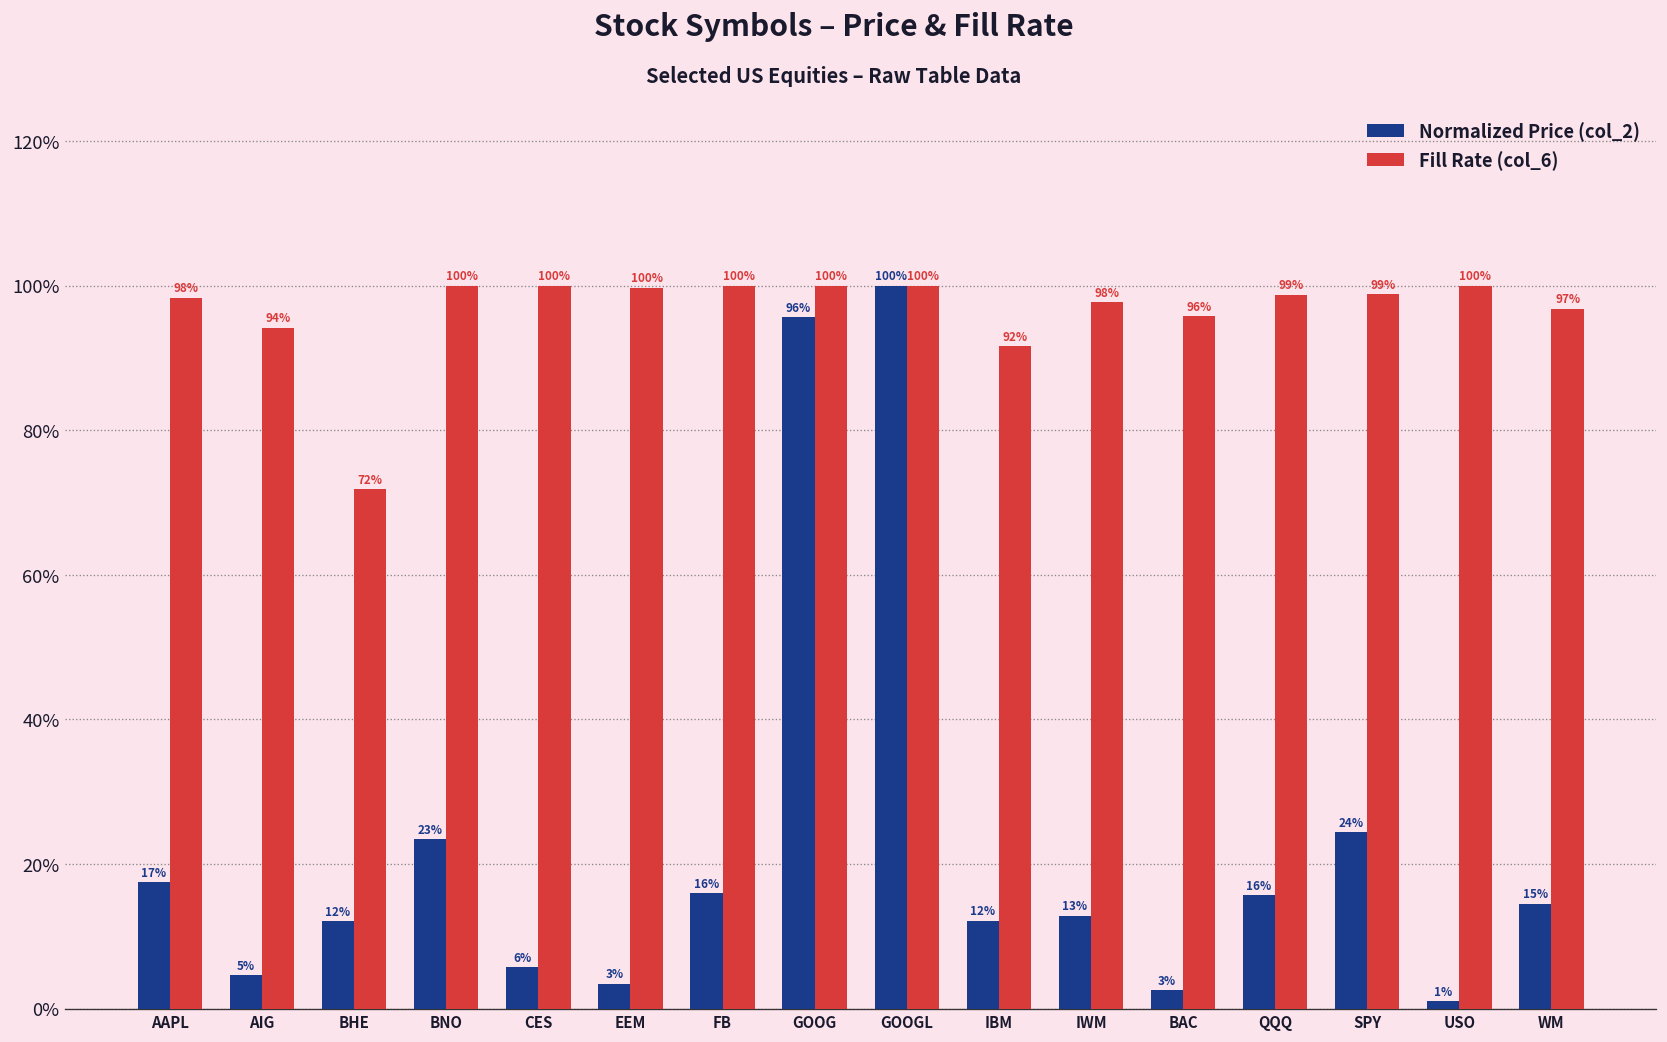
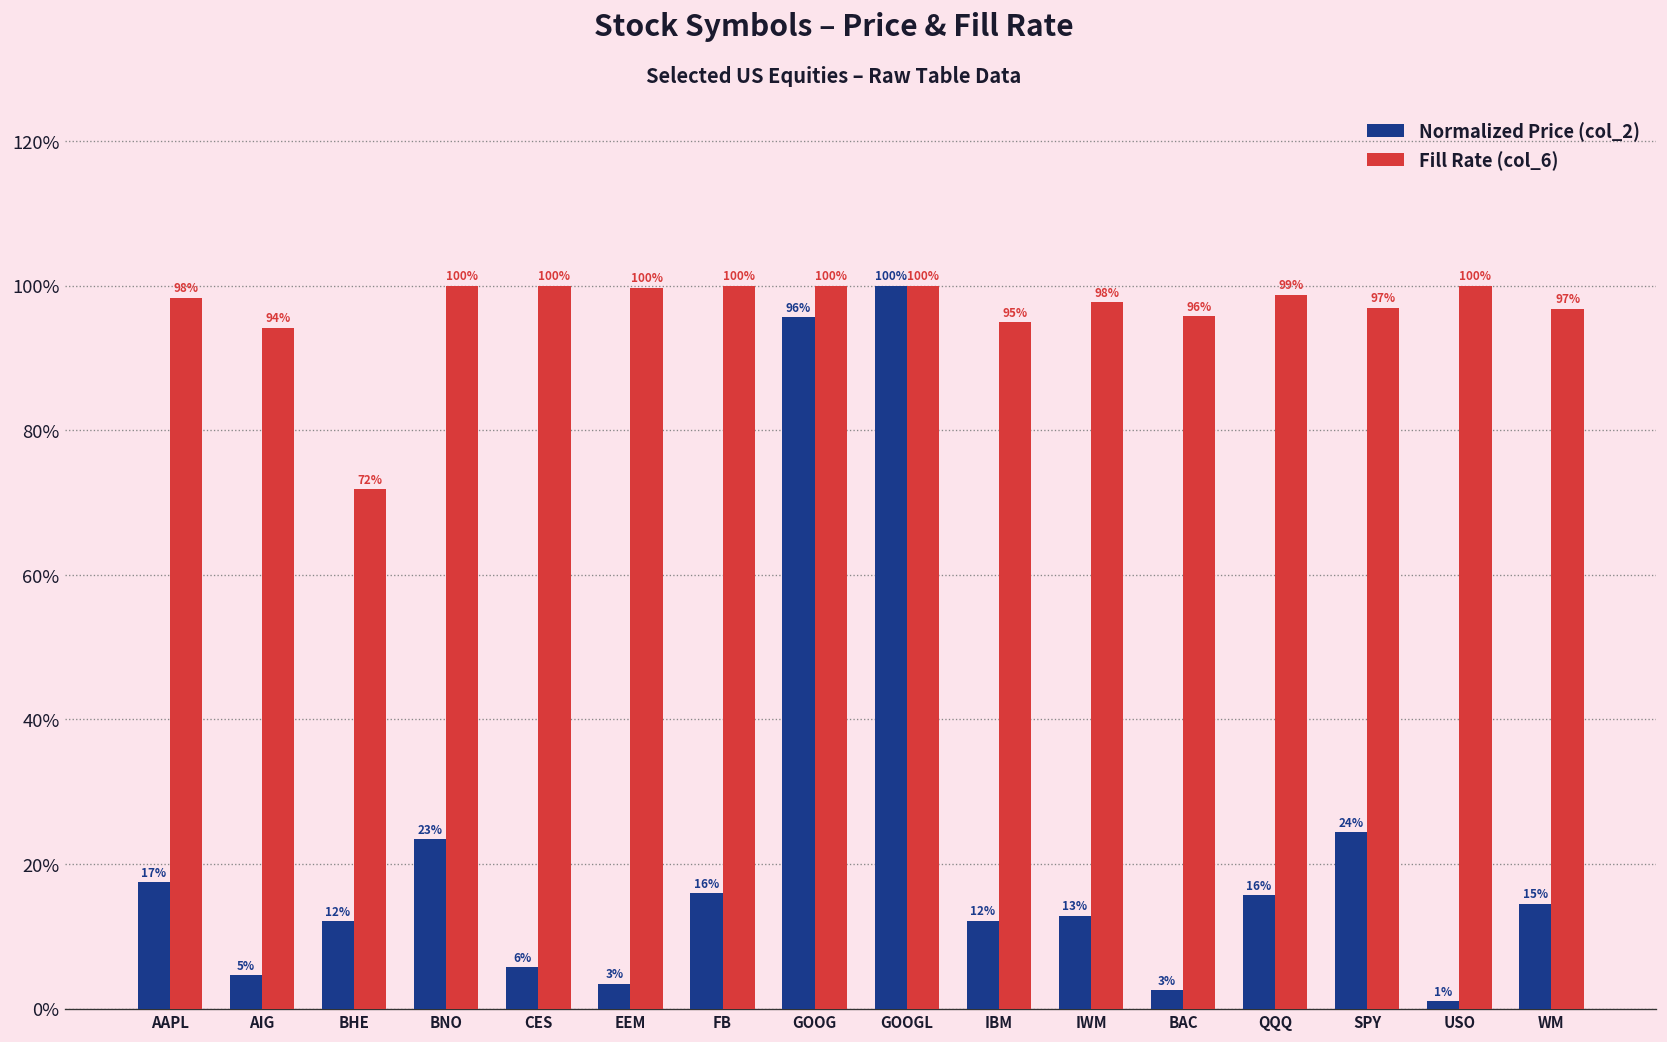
  {
    "Normalized Price (col_2)": {
      "AAPL": "17%",
      "AIG": "5%",
      "BHE": "12%",
      "BNO": "23%",
      "CES": "6%",
      "EEM": "3%",
      "FB": "16%",
      "GOOG": "96%",
      "GOOGL": "100%",
      "IBM": "12%",
      "IWM": "13%",
      "BAC": "3%",
      "QQQ": "16%",
      "SPY": "24%",
      "USO": "1%",
      "WM": "15%"
    },
    "Fill Rate (col_6)": {
      "AAPL": "98%",
      "AIG": "94%",
      "BHE": "72%",
      "BNO": "100%",
      "CES": "100%",
      "EEM": "100%",
      "FB": "100%",
      "GOOG": "100%",
      "GOOGL": "100%",
-     "IBM": "92%",
+     "IBM": "95%",
      "IWM": "98%",
      "BAC": "96%",
      "QQQ": "99%",
-     "SPY": "99%",
+     "SPY": "97%",
      "USO": "100%",
      "WM": "97%"
    }
  }
